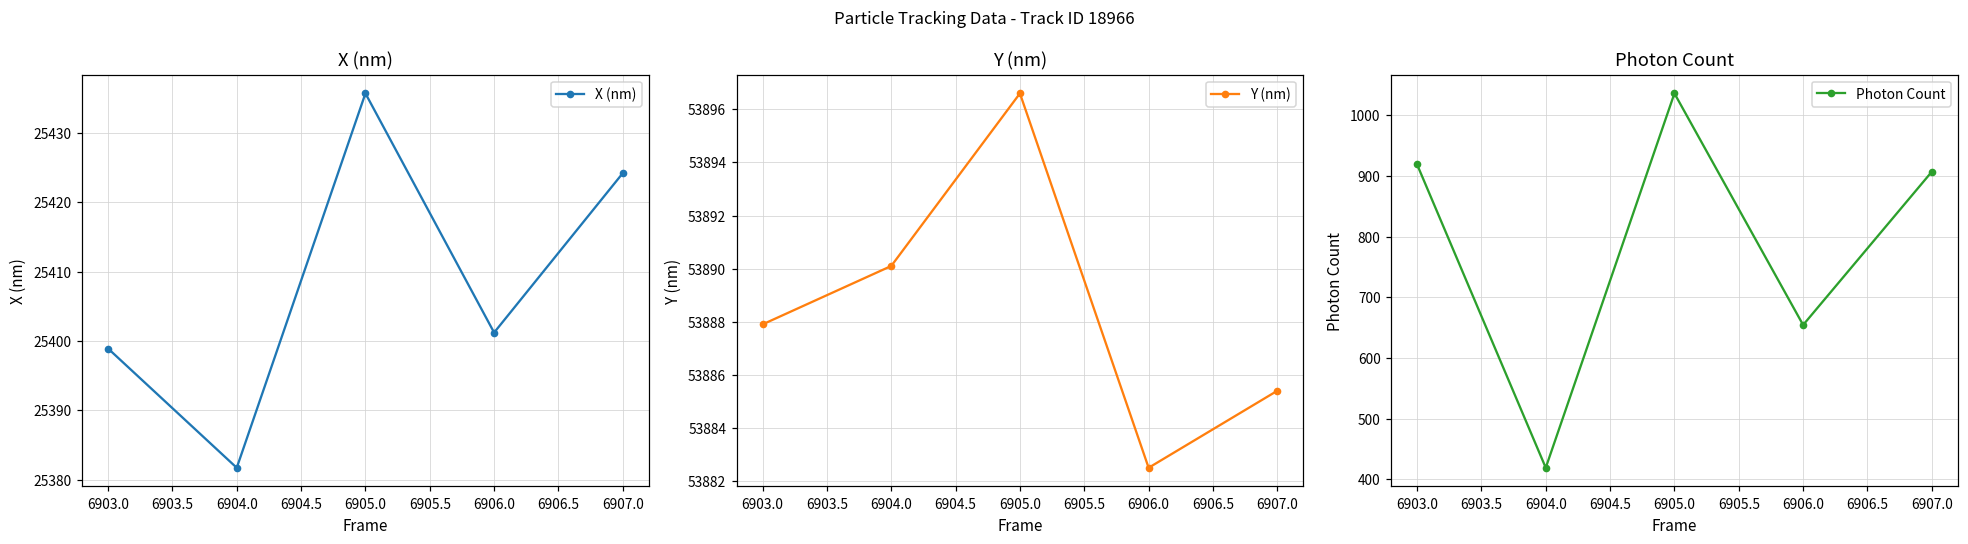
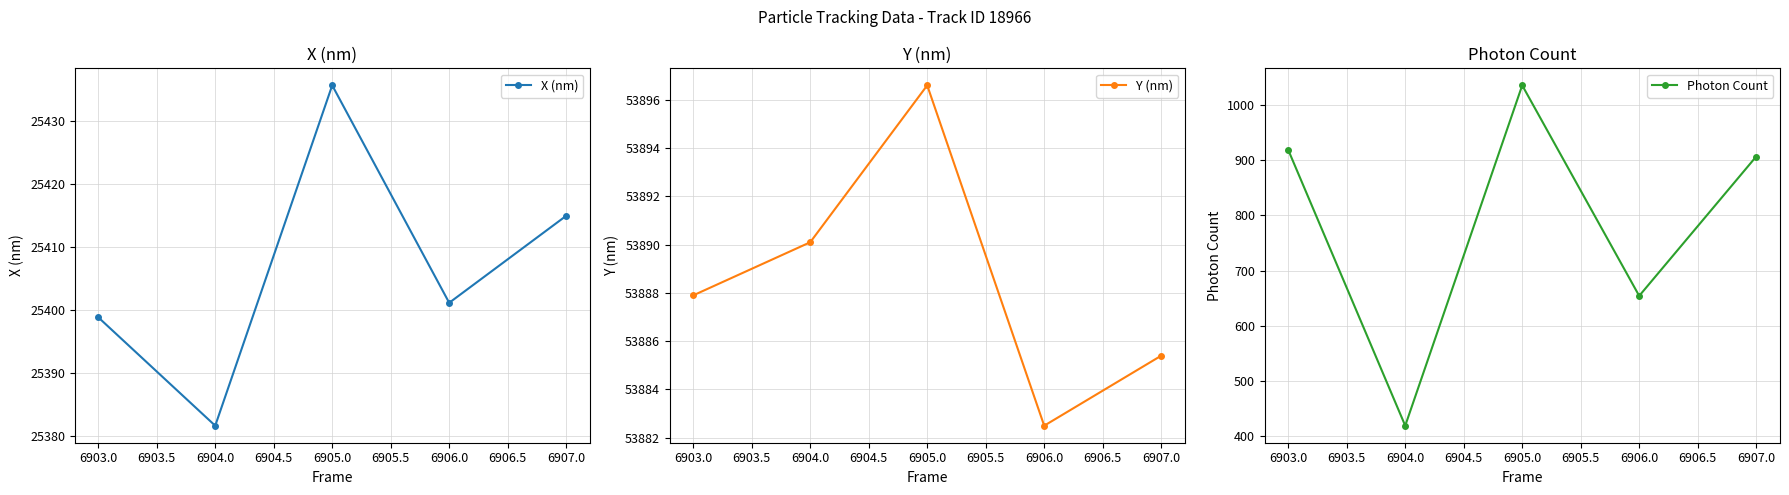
  {
    "X (nm)": {
      "6903.0": 25399,
      "6904.0": 25382,
      "6905.0": 25436,
      "6906.0": 25401,
-     "6907.0": 25424
+     "6907.0": 25415
    },
    "Y (nm)": {
      "6903.0": 53887.9,
      "6904.0": 53890.1,
      "6905.0": 53896.6,
      "6906.0": 53882.5,
      "6907.0": 53885.4
    },
    "Photon Count": {
      "6903.0": 920,
      "6904.0": 420,
      "6905.0": 1040,
      "6906.0": 650,
      "6907.0": 910
    }
  }
